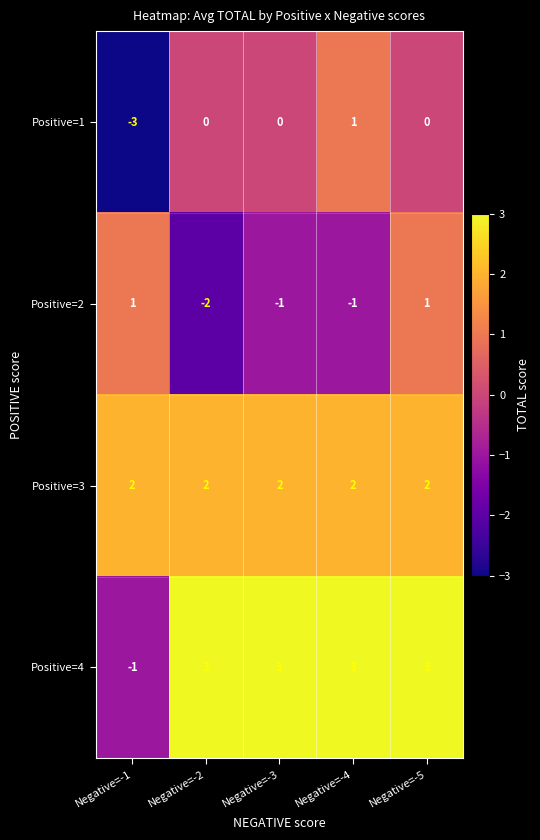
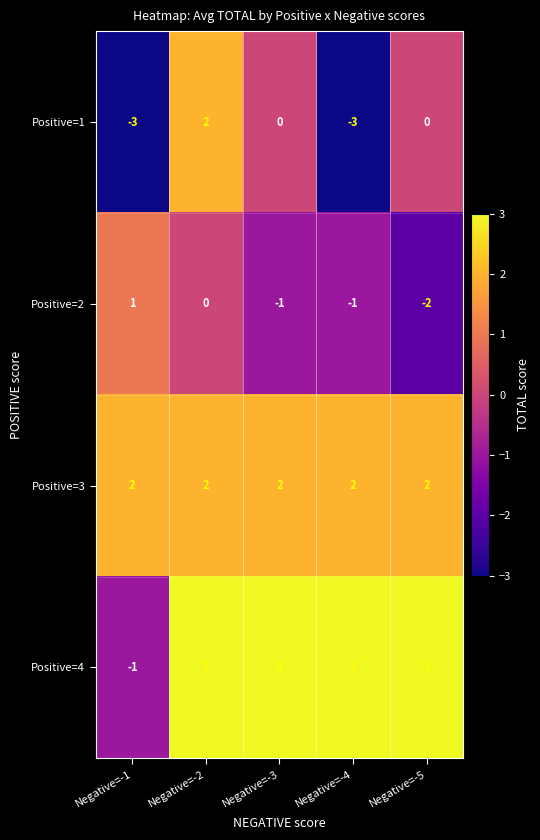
  {
    "Positive=1": {
      "Negative=-1": -3,
-     "Negative=-2": 0,
+     "Negative=-2": 2,
      "Negative=-3": 0,
-     "Negative=-4": 1,
+     "Negative=-4": -3,
      "Negative=-5": 0
    },
    "Positive=2": {
      "Negative=-1": 1,
-     "Negative=-2": -2,
+     "Negative=-2": 0,
      "Negative=-3": -1,
      "Negative=-4": -1,
-     "Negative=-5": 1
+     "Negative=-5": -2
    },
    "Positive=3": {
      "Negative=-1": 2,
      "Negative=-2": 2,
      "Negative=-3": 2,
      "Negative=-4": 2,
      "Negative=-5": 2
    },
    "Positive=4": {
      "Negative=-1": -1
    }
  }
